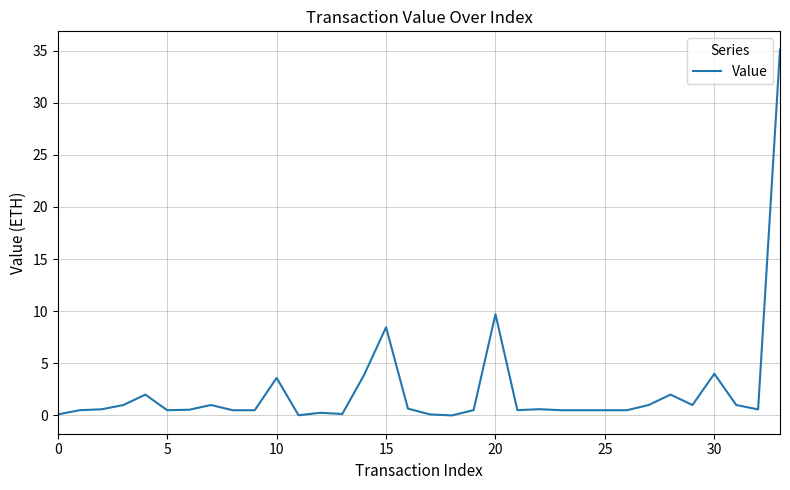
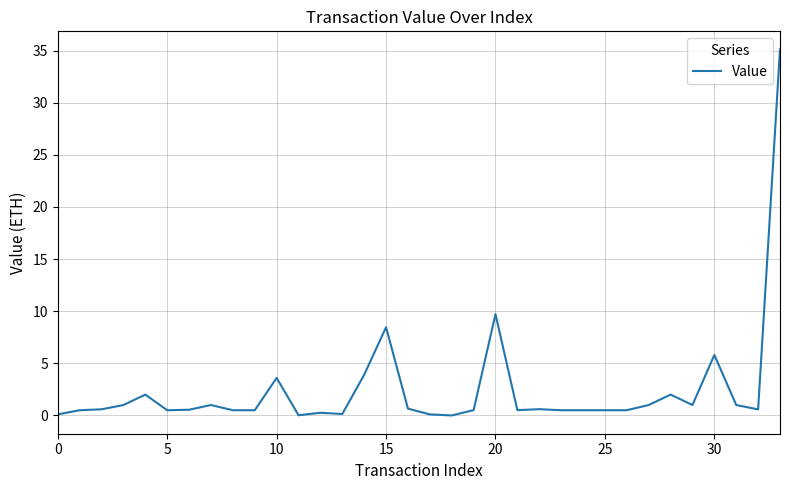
  {
    "0": 0.1,
    "5": 0.5,
    "10": 3.6,
    "15": 8.5,
    "20": 9.7,
    "25": 0.5,
-   "30": 4.0
+   "30": 5.8
  }
